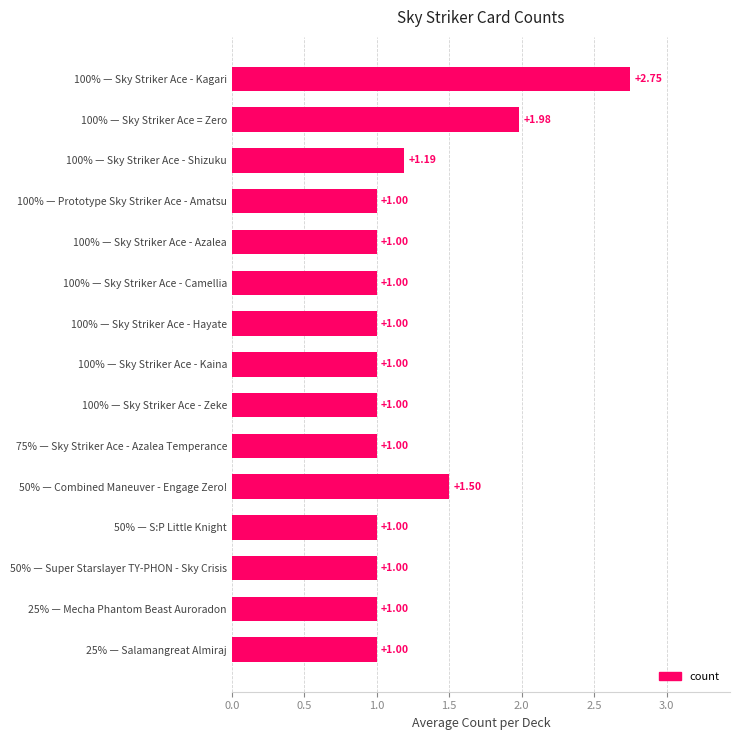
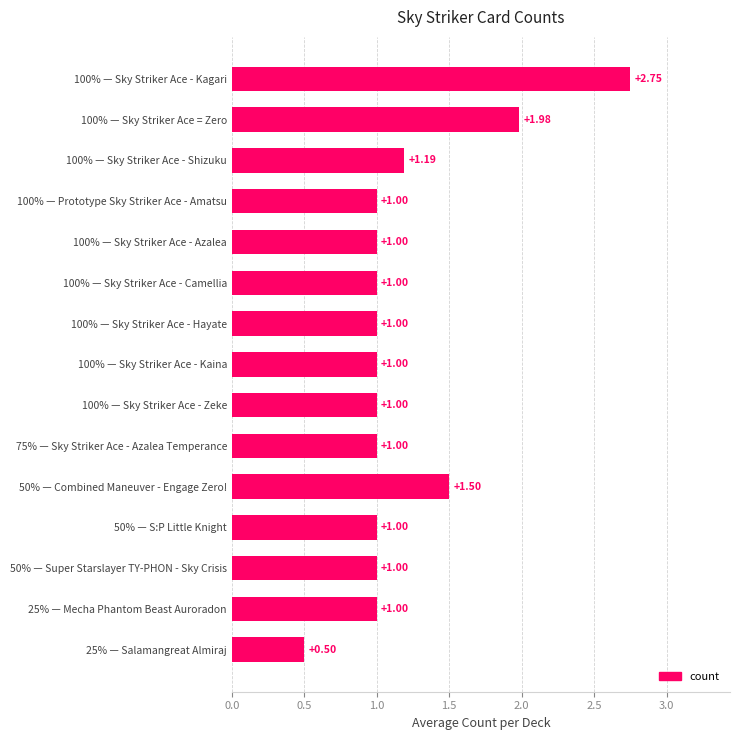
  {
    "100% — Sky Striker Ace - Kagari": "+2.75",
    "100% — Sky Striker Ace = Zero": "+1.98",
    "100% — Sky Striker Ace - Shizuku": "+1.19",
    "100% — Prototype Sky Striker Ace - Amatsu": "+1.00",
    "100% — Sky Striker Ace - Azalea": "+1.00",
    "100% — Sky Striker Ace - Camellia": "+1.00",
    "100% — Sky Striker Ace - Hayate": "+1.00",
    "100% — Sky Striker Ace - Kaina": "+1.00",
    "100% — Sky Striker Ace - Zeke": "+1.00",
    "75% — Sky Striker Ace - Azalea Temperance": "+1.00",
    "50% — Combined Maneuver - Engage Zero!": "+1.50",
    "50% — S:P Little Knight": "+1.00",
    "50% — Super Starslayer TY-PHON - Sky Crisis": "+1.00",
    "25% — Mecha Phantom Beast Auroradon": "+1.00",
-   "25% — Salamangreat Almiraj": "+1.00"
+   "25% — Salamangreat Almiraj": "+0.50"
  }
